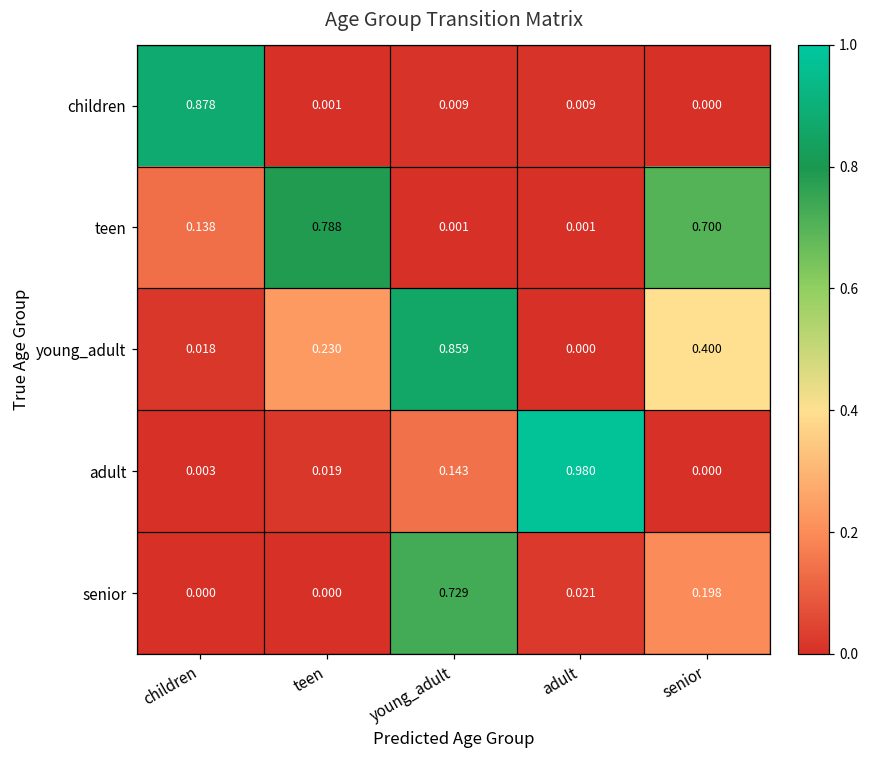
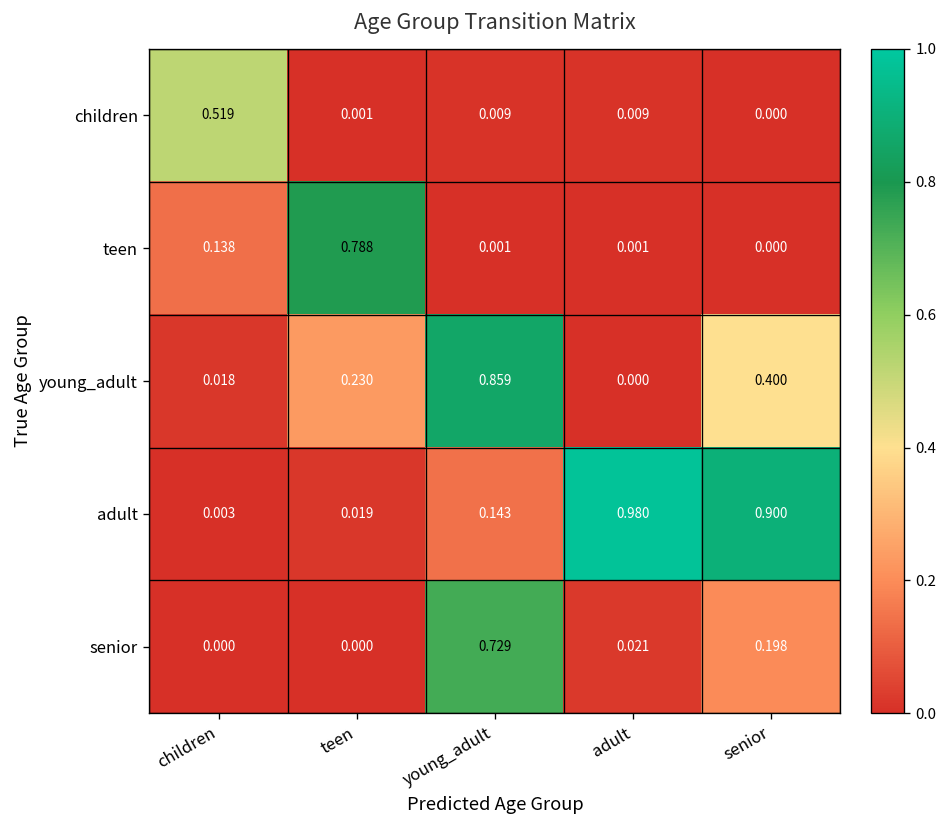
  {
    "children": {
-     "children": 0.878,
+     "children": 0.519,
      "teen": 0.001,
      "young_adult": 0.009,
      "adult": 0.009,
      "senior": 0.000
    },
    "teen": {
      "children": 0.138,
      "teen": 0.788,
      "young_adult": 0.001,
      "adult": 0.001,
-     "senior": 0.700
+     "senior": 0.000
    },
    "young_adult": {
      "children": 0.018,
      "teen": 0.230,
      "young_adult": 0.859,
      "adult": 0.000,
      "senior": 0.400
    },
    "adult": {
      "children": 0.003,
      "teen": 0.019,
      "young_adult": 0.143,
      "adult": 0.980,
-     "senior": 0.000
+     "senior": 0.900
    },
    "senior": {
      "children": 0.000,
      "teen": 0.000,
      "young_adult": 0.729,
      "adult": 0.021,
      "senior": 0.198
    }
  }
